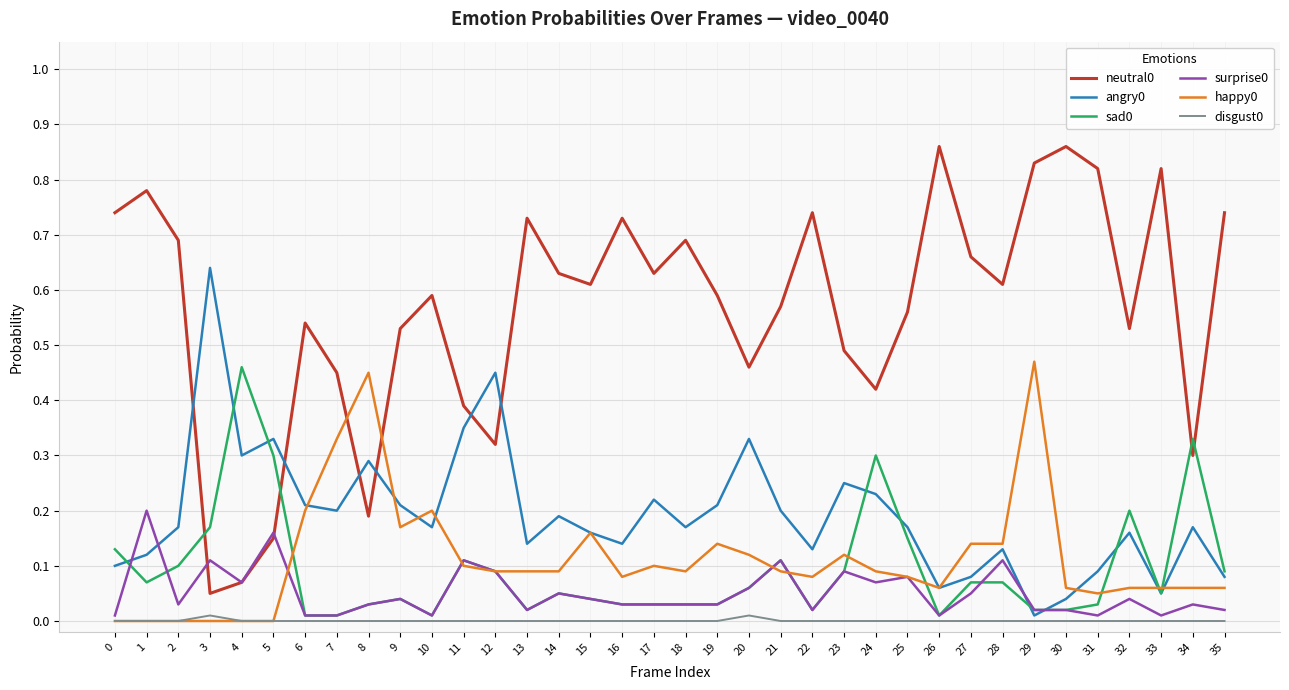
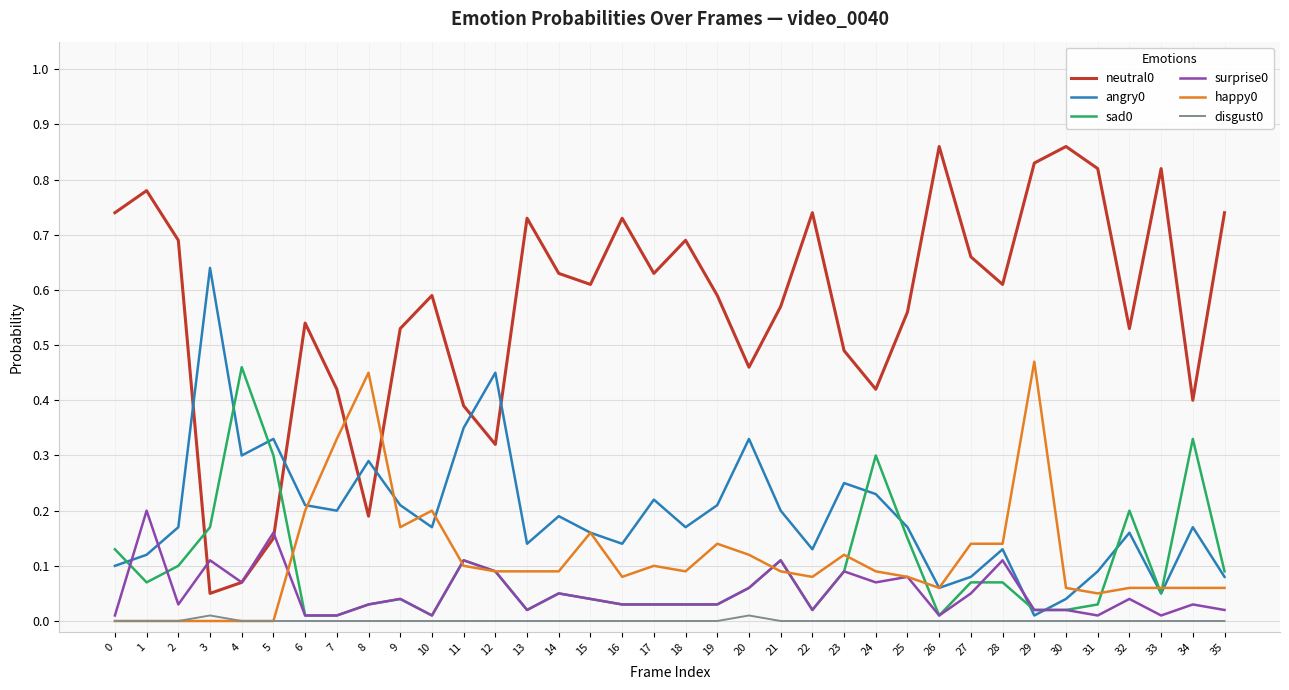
  {
    "neutral0": {
      "0": 0.74,
      "1": 0.78,
      "2": 0.69,
      "3": 0.05,
      "5": 0.15,
      "6": 0.54,
-     "7": 0.45,
+     "7": 0.42,
      "8": 0.19,
      "9": 0.53,
      "10": 0.59,
      "11": 0.39,
      "12": 0.32,
      "13": 0.73,
      "14": 0.63,
      "15": 0.61,
      "16": 0.73,
      "17": 0.63,
      "18": 0.69,
      "19": 0.59,
      "20": 0.46,
      "21": 0.57,
      "22": 0.74,
      "23": 0.49,
      "24": 0.42,
      "25": 0.56,
      "26": 0.86,
      "27": 0.66,
      "28": 0.61,
      "29": 0.83,
      "30": 0.86,
      "31": 0.82,
      "32": 0.53,
      "33": 0.82,
-     "34": 0.3,
+     "34": 0.4,
      "35": 0.74
    },
    "angry0": {
      "0": 0.10,
      "1": 0.12,
      "2": 0.17,
      "3": 0.64,
      "4": 0.30,
      "5": 0.33,
      "6": 0.21,
      "7": 0.20,
      "8": 0.29,
      "9": 0.21,
      "10": 0.17,
      "11": 0.35,
      "12": 0.45,
      "13": 0.14,
      "14": 0.19,
      "16": 0.14,
      "17": 0.22,
      "18": 0.17,
      "19": 0.21,
      "20": 0.33,
      "21": 0.20,
      "22": 0.13,
      "23": 0.25,
      "24": 0.23,
      "25": 0.17,
      "27": 0.08,
      "28": 0.13,
      "29": 0.01,
      "30": 0.04,
      "31": 0.09,
      "32": 0.16,
      "34": 0.17,
      "35": 0.08
    },
    "sad0": {
      "0": 0.13,
      "1": 0.07,
      "2": 0.10,
      "3": 0.17,
      "4": 0.46,
      "5": 0.30,
      "24": 0.30,
      "25": 0.15,
      "27": 0.07,
      "28": 0.07,
      "31": 0.03,
      "32": 0.20,
      "34": 0.33,
      "35": 0.09
    },
    "surprise0": {
      "0": 0.01,
      "1": 0.20,
      "2": 0.03,
      "3": 0.11,
      "5": 0.16,
      "24": 0.07,
      "27": 0.05,
      "28": 0.11,
      "31": 0.01,
      "32": 0.04,
      "33": 0.01,
      "34": 0.03,
      "35": 0.02
    },
    "happy0": {
      "3": 0.00,
      "6": 0.20,
      "7": 0.33,
      "8": 0.45,
      "9": 0.17,
      "10": 0.20,
      "11": 0.10,
      "13": 0.09,
      "14": 0.09,
      "16": 0.08,
      "17": 0.10,
      "18": 0.09,
      "19": 0.14,
      "20": 0.12,
      "21": 0.09,
      "22": 0.08,
      "23": 0.12,
      "24": 0.09,
      "27": 0.14,
      "28": 0.14,
      "29": 0.47,
      "30": 0.06,
      "31": 0.05,
      "32": 0.06,
      "33": 0.06,
      "34": 0.06,
      "35": 0.06
    },
    "disgust0": {
      "3": 0.01,
      "6": 0.00,
      "7": 0.00,
      "8": 0.00,
      "9": 0.00,
      "10": 0.00,
      "11": 0.00,
      "12": 0.00,
      "13": 0.00,
      "14": 0.00,
      "15": 0.00,
      "16": 0.00,
      "17": 0.00,
      "18": 0.00,
      "19": 0.00,
      "20": 0.01,
      "21": 0.00,
      "22": 0.00,
      "23": 0.00,
      "24": 0.00,
      "25": 0.00,
      "26": 0.00,
      "27": 0.00,
      "28": 0.00,
      "29": 0.00,
      "30": 0.00,
      "31": 0.00,
      "32": 0.00,
      "33": 0.00,
      "34": 0.00,
      "35": 0.00
    }
  }
